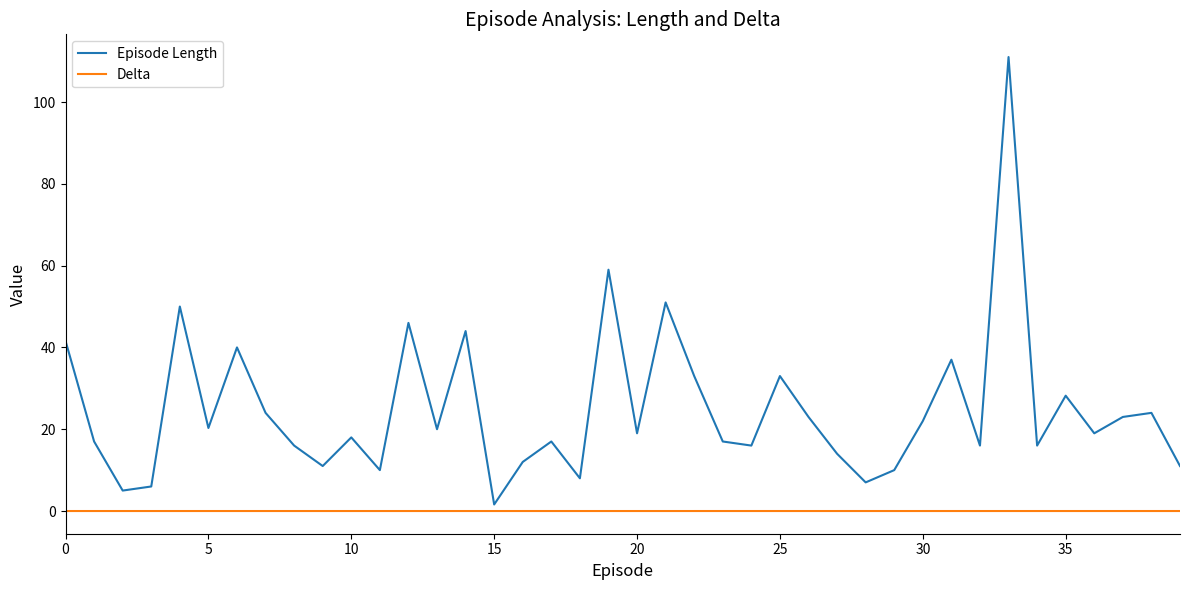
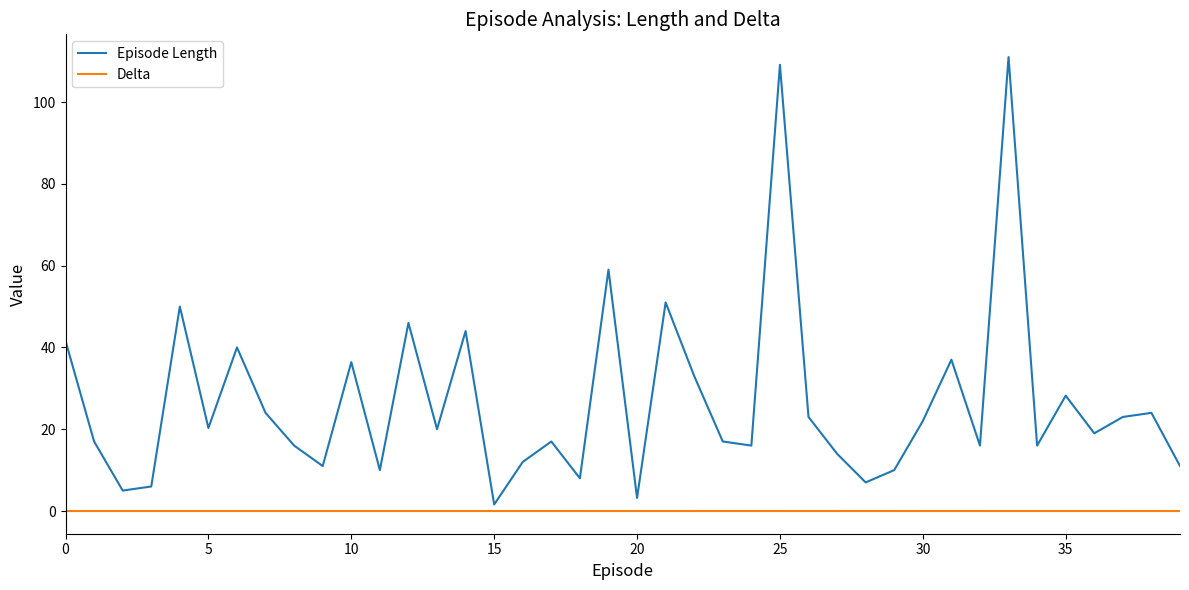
  {
    "Episode Length": {
      "0": 42,
      "5": 20,
-     "10": 18,
+     "10": 36,
      "15": 2,
-     "20": 19,
-     "25": 33,
+     "20": 3,
+     "25": 109,
      "30": 22,
      "35": 28
    },
    "Delta": {
      "0": 0,
      "5": 0,
      "10": 0,
      "15": 0,
      "20": 0,
      "25": 0,
      "30": 0,
      "35": 0
    }
  }
